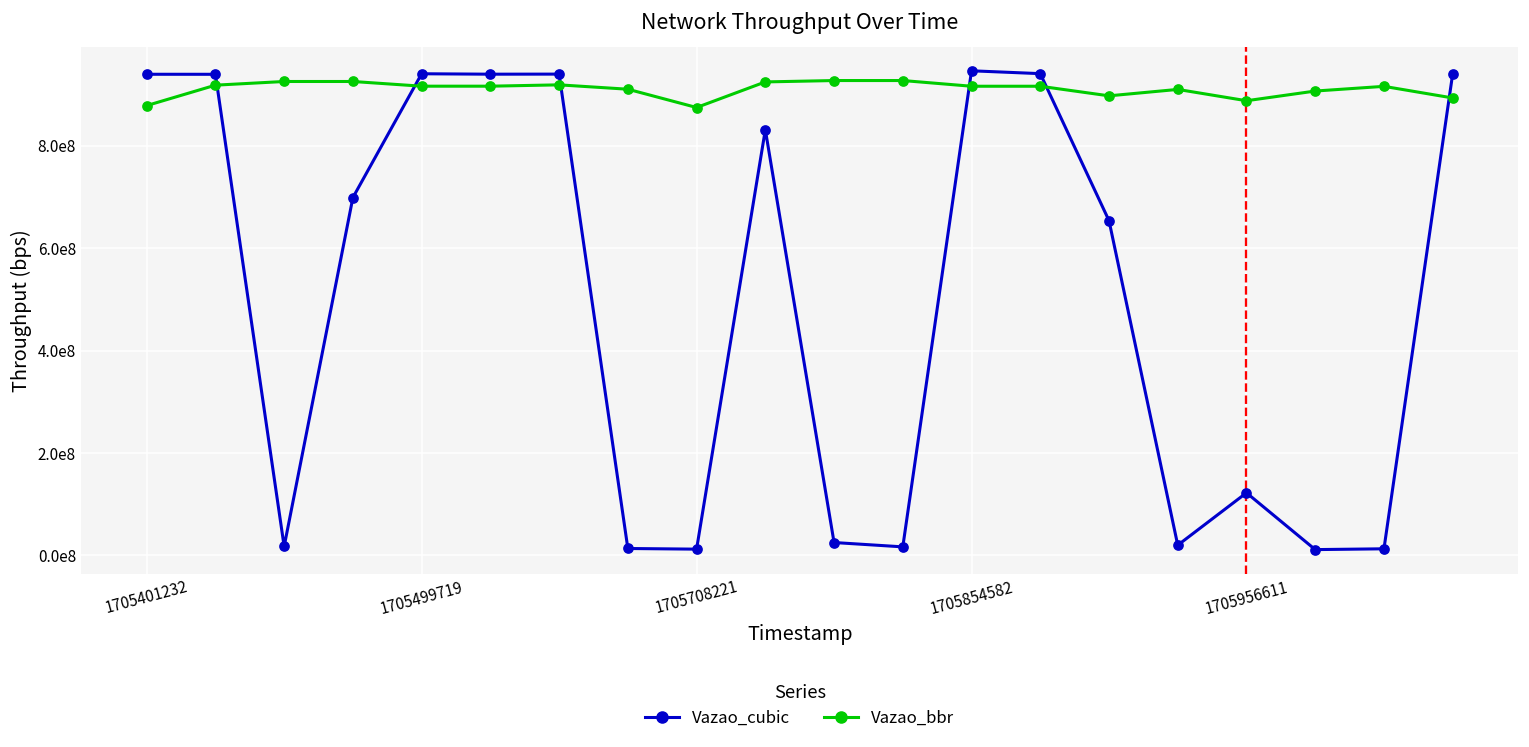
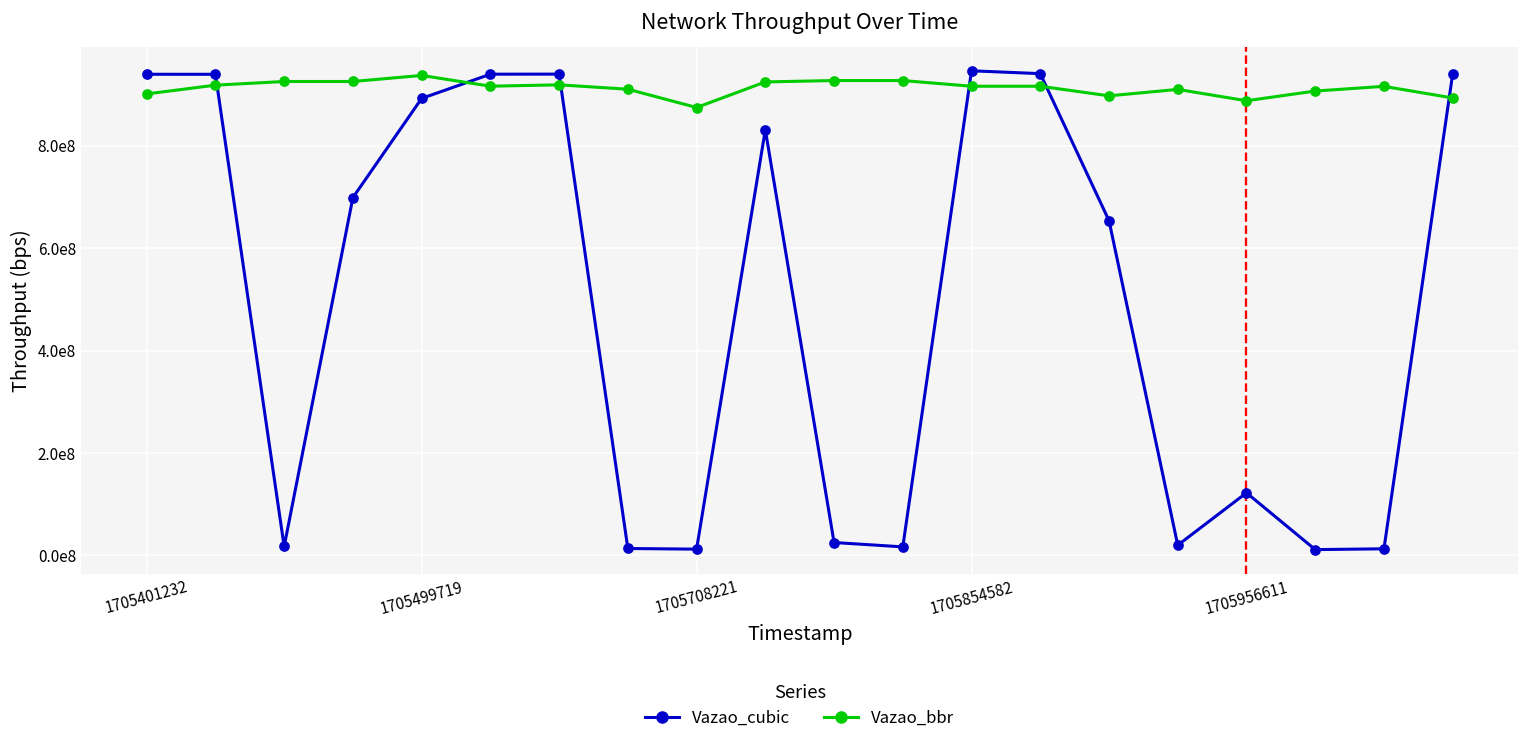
  {
    "Vazao_cubic": {
      "1705401232": 940000000,
-     "1705499719": 940000000,
+     "1705499719": 890000000,
      "1705708221": 10000000,
      "1705854582": 950000000,
      "1705956611": 120000000
    },
    "Vazao_bbr": {
-     "1705401232": 880000000,
-     "1705499719": 920000000,
+     "1705401232": 900000000,
+     "1705499719": 940000000,
      "1705708221": 870000000,
      "1705854582": 920000000,
      "1705956611": 890000000
    }
  }
